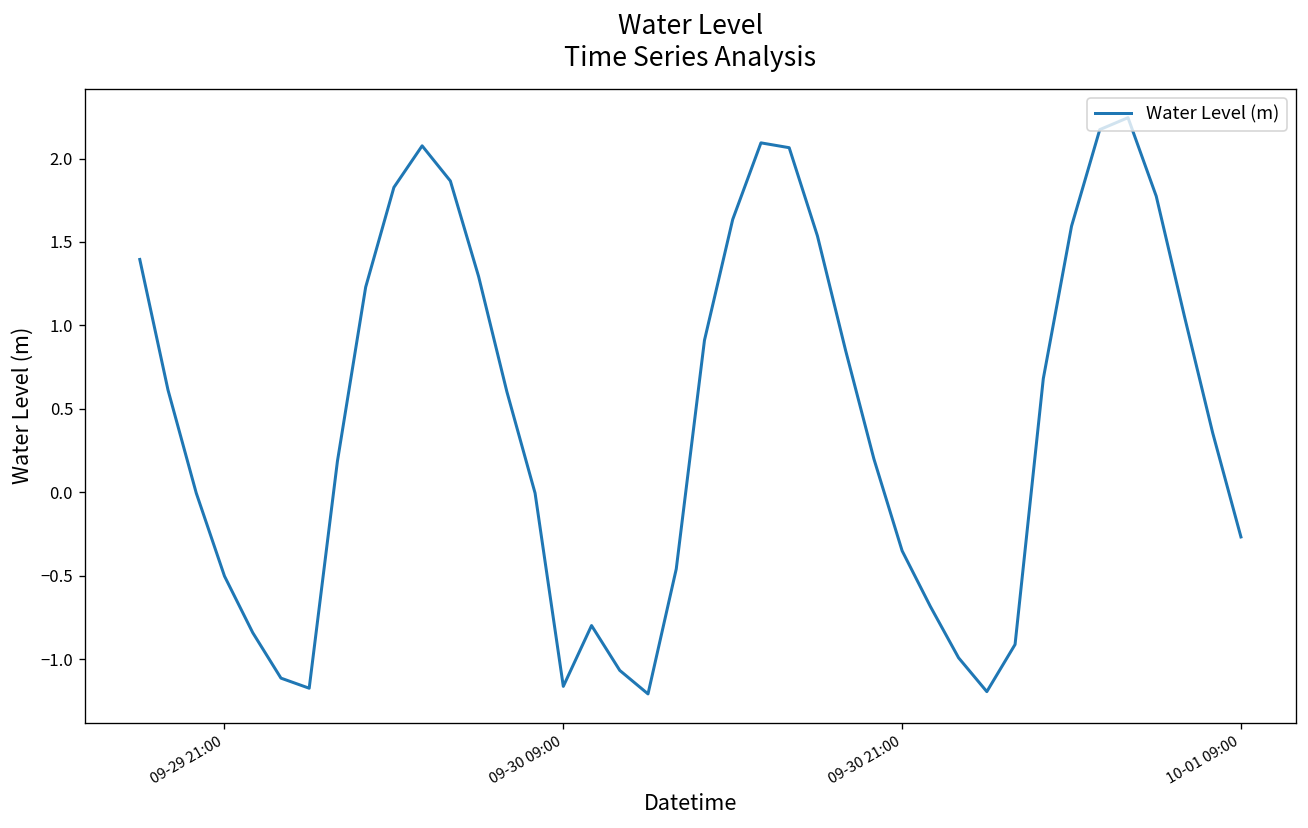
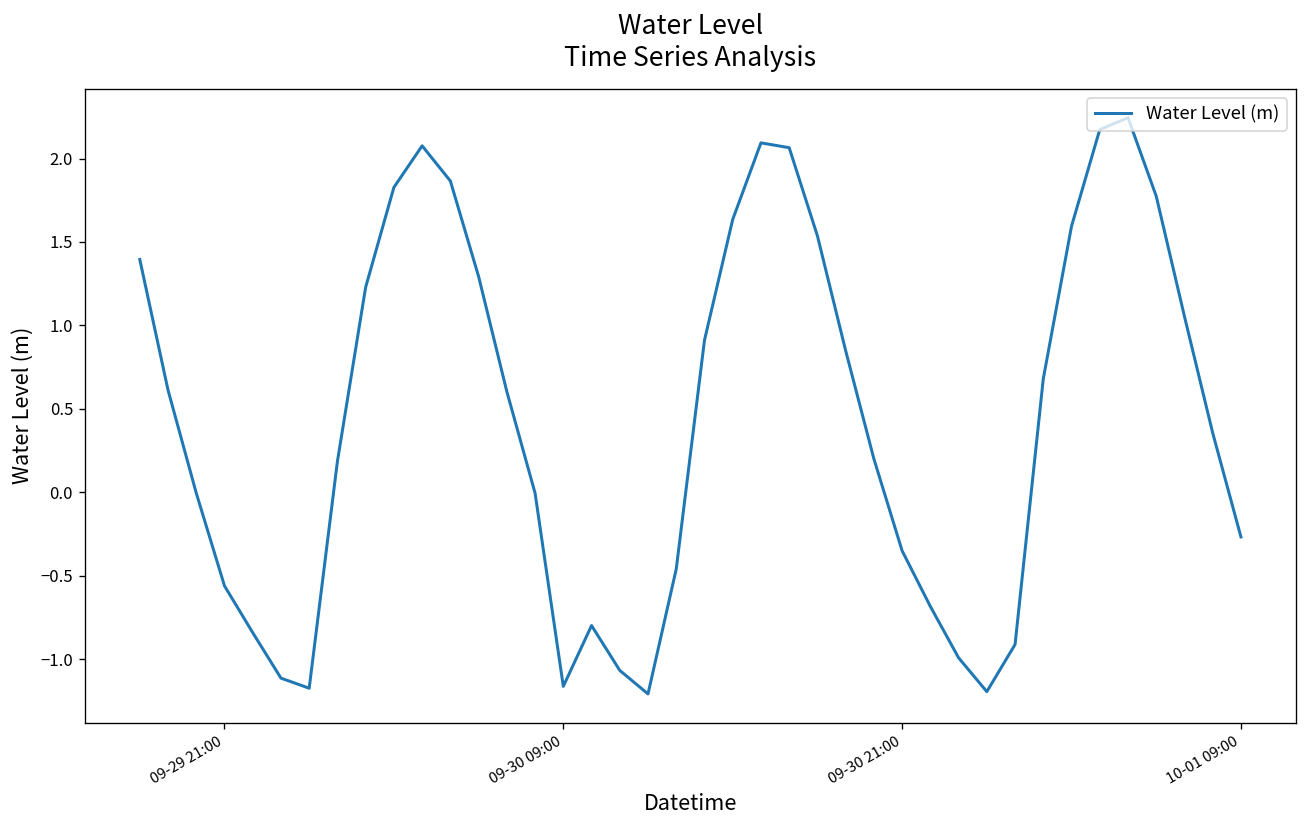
  {
-   "09-29 21:00": -0.50,
+   "09-29 21:00": -0.56,
    "09-30 09:00": -1.16,
    "09-30 21:00": -0.35,
    "10-01 09:00": -0.27
  }
